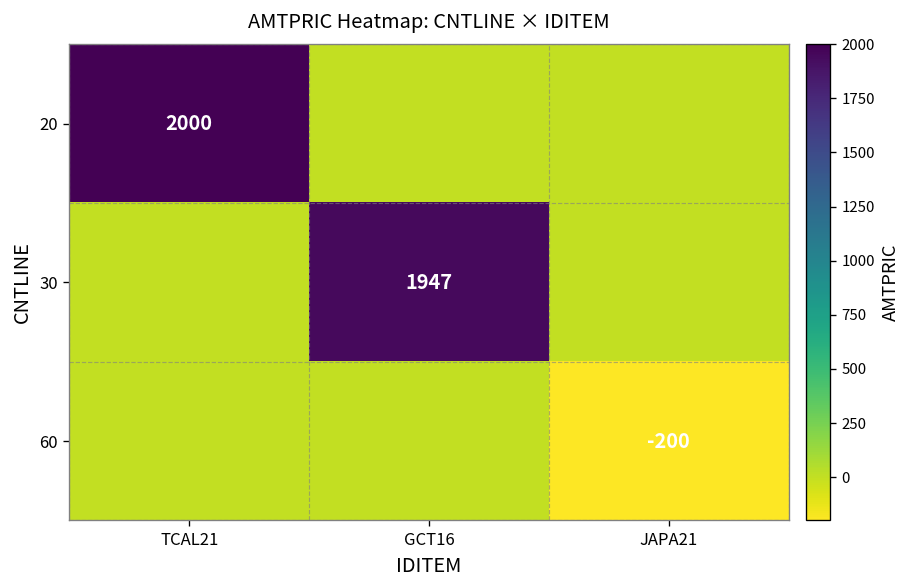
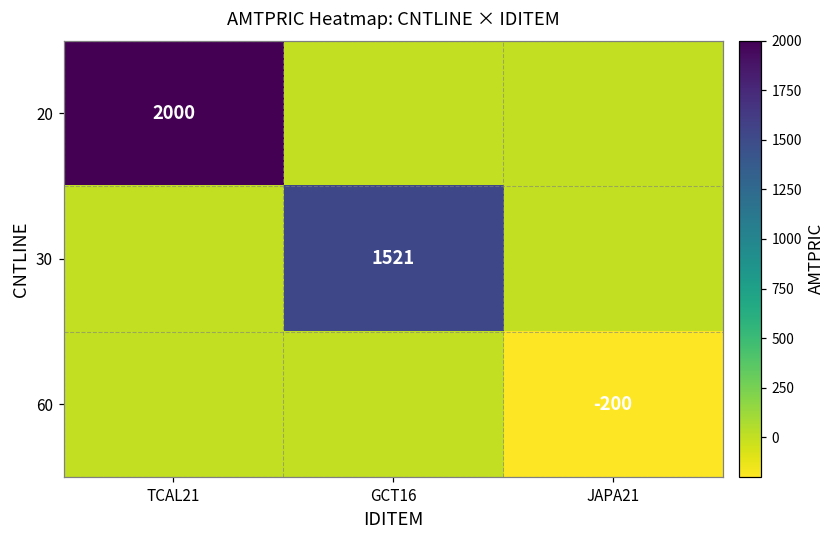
  {
    "20": {
      "TCAL21": 2000
    },
    "30": {
-     "GCT16": 1947
+     "GCT16": 1521
    },
    "60": {
      "JAPA21": -200
    }
  }
